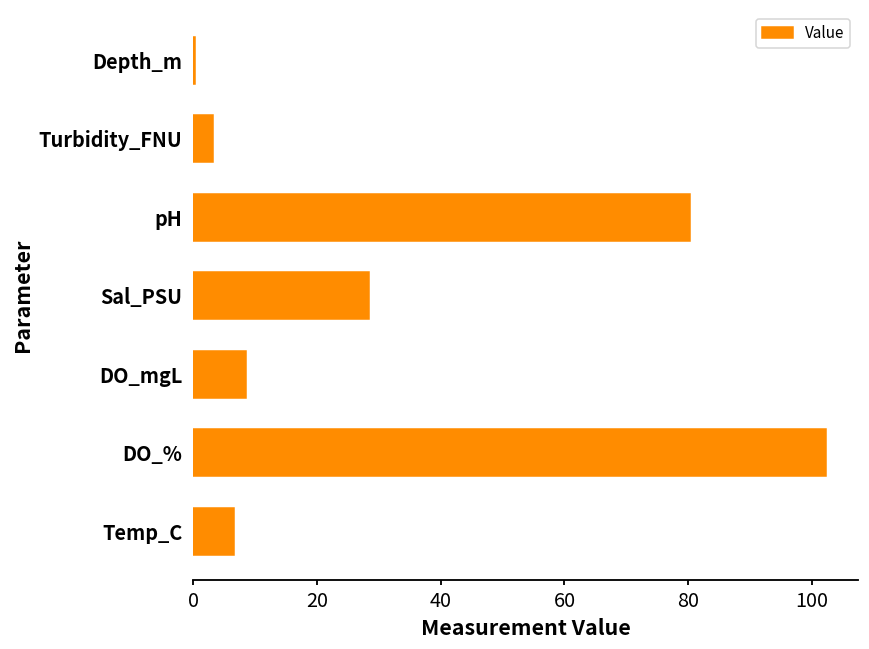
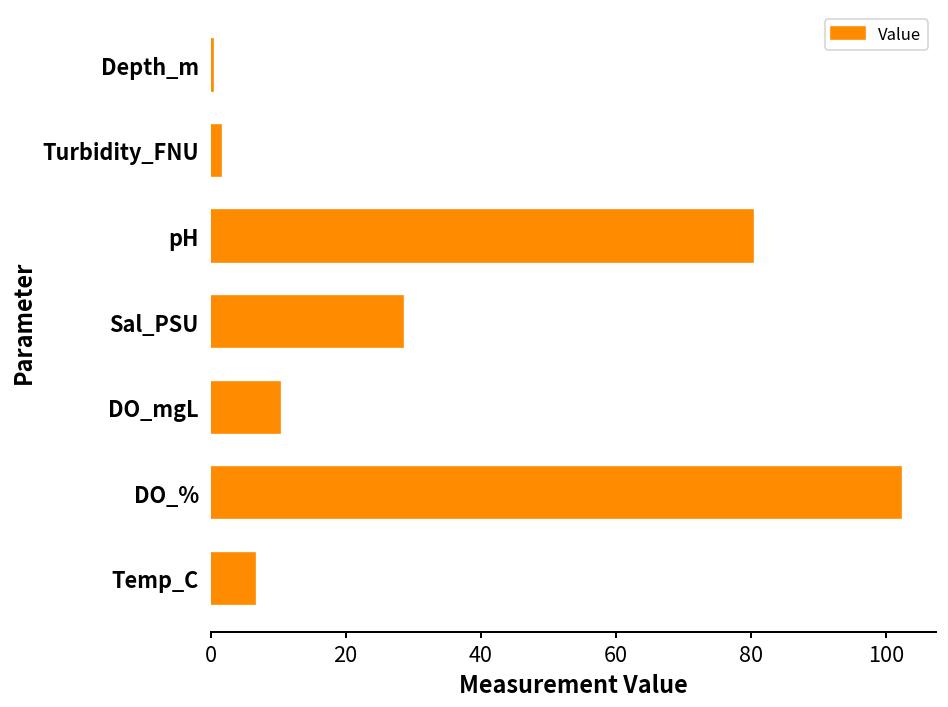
  {
-   "Turbidity_FNU": 3,
+   "Turbidity_FNU": 2,
    "pH": 80,
    "Sal_PSU": 28,
-   "DO_mgL": 9,
+   "DO_mgL": 10,
    "DO_%": 102,
    "Temp_C": 7
  }
